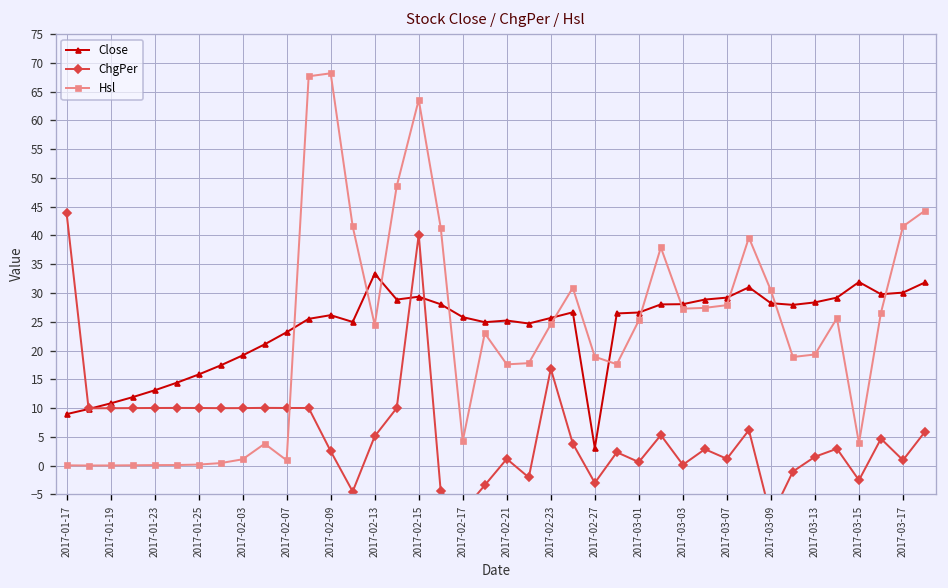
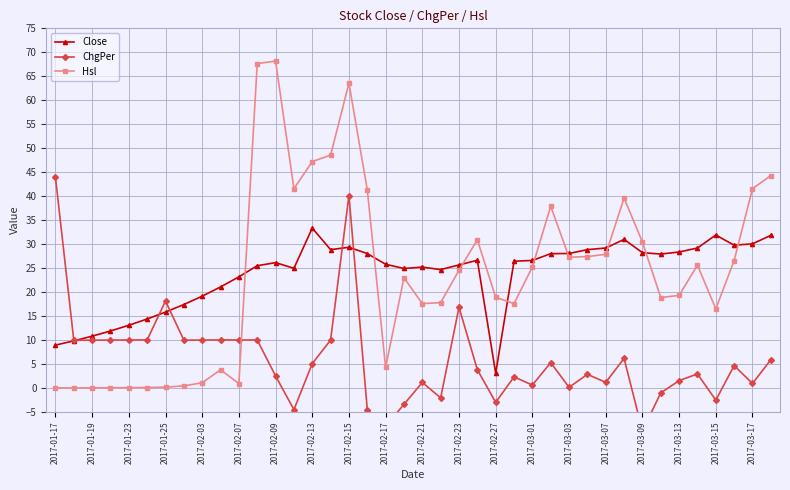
  {
    "Close": {
      "2017-01-17": 9,
      "2017-01-19": 11,
      "2017-01-23": 13,
      "2017-01-25": 16,
      "2017-02-03": 19,
      "2017-02-07": 23,
      "2017-02-09": 26,
      "2017-02-13": 33,
      "2017-02-15": 29,
      "2017-02-17": 26,
      "2017-02-21": 25,
      "2017-02-23": 26,
      "2017-02-27": 3,
      "2017-03-01": 27,
      "2017-03-03": 28,
      "2017-03-07": 29,
      "2017-03-09": 28,
      "2017-03-13": 28,
      "2017-03-15": 32,
      "2017-03-17": 30
    },
    "ChgPer": {
      "2017-01-17": 44,
      "2017-01-19": 10,
      "2017-01-23": 10,
-     "2017-01-25": 10,
+     "2017-01-25": 18,
      "2017-02-03": 10,
      "2017-02-07": 10,
      "2017-02-09": 3,
      "2017-02-13": 5,
      "2017-02-15": 40,
      "2017-02-21": 1,
      "2017-02-23": 17,
      "2017-02-27": -3,
      "2017-03-01": 1,
      "2017-03-03": 0,
      "2017-03-07": 1,
      "2017-03-13": 2,
      "2017-03-15": -3,
      "2017-03-17": 1
    },
    "Hsl": {
      "2017-01-17": 0,
      "2017-01-19": 0,
      "2017-01-23": 0,
      "2017-01-25": 0,
      "2017-02-03": 1,
      "2017-02-07": 1,
      "2017-02-09": 68,
-     "2017-02-13": 24,
+     "2017-02-13": 47,
      "2017-02-15": 64,
      "2017-02-17": 4,
      "2017-02-21": 18,
      "2017-02-23": 25,
      "2017-02-27": 19,
      "2017-03-01": 25,
      "2017-03-03": 27,
      "2017-03-07": 28,
      "2017-03-09": 30,
      "2017-03-13": 19,
-     "2017-03-15": 4,
+     "2017-03-15": 17,
      "2017-03-17": 42
    }
  }
